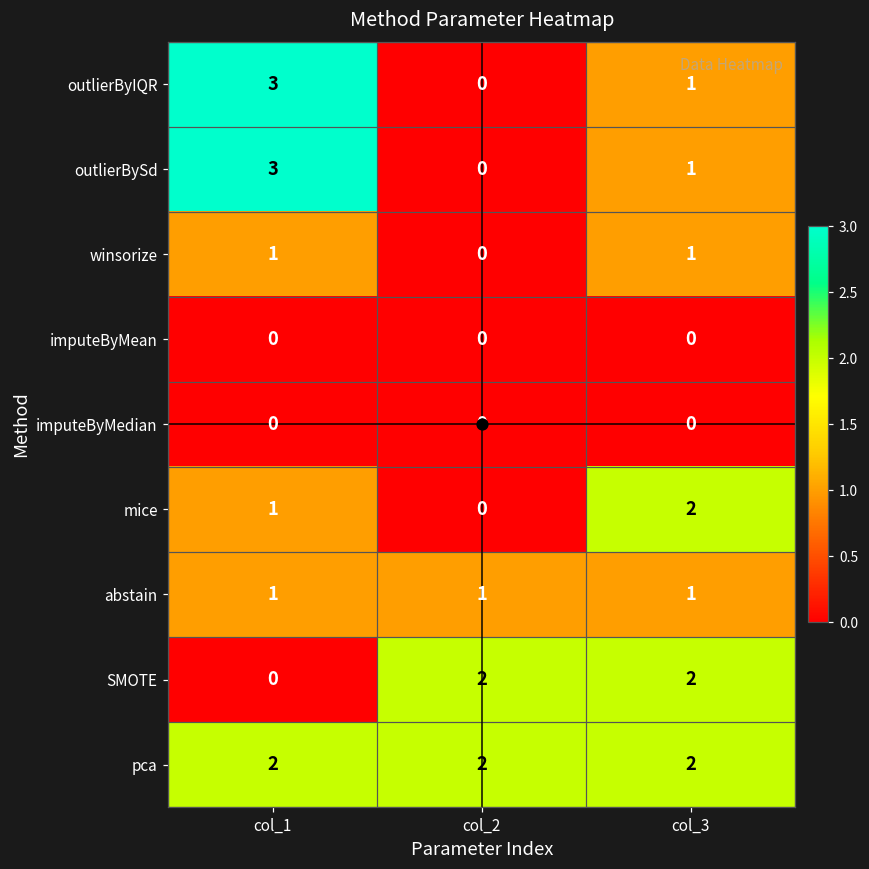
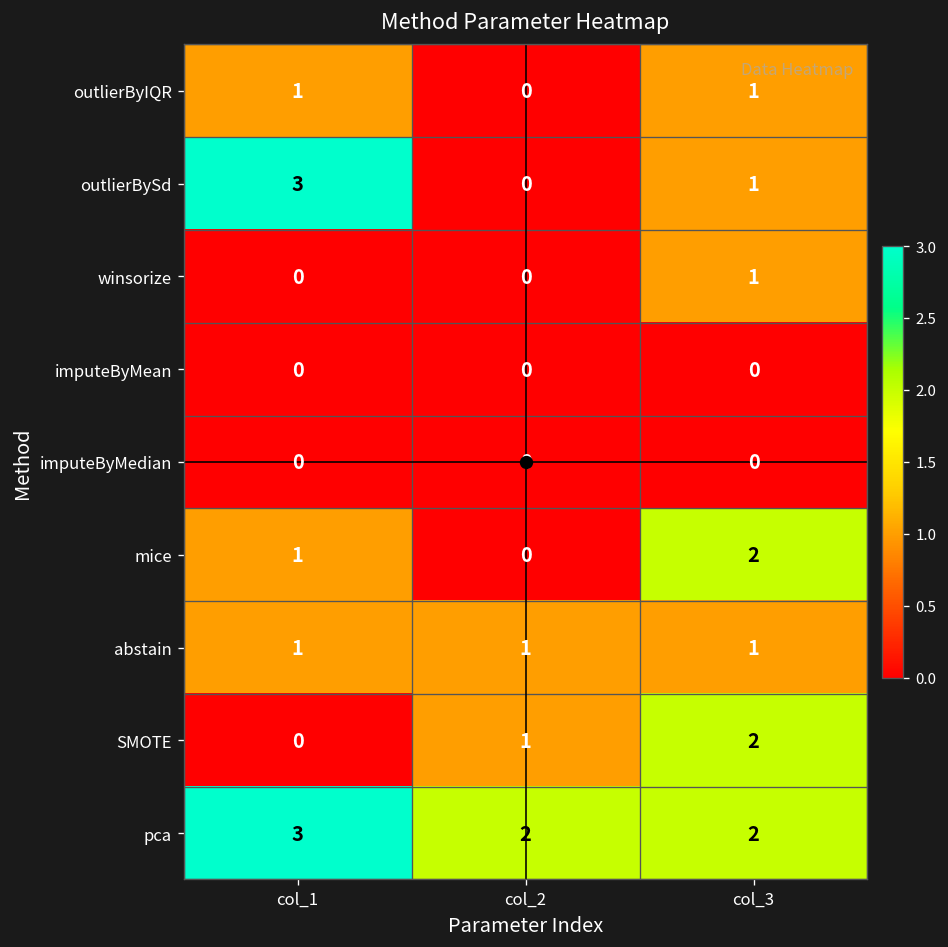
  {
    "outlierByIQR": {
-     "col_1": 3,
+     "col_1": 1,
      "col_2": 0
    },
    "outlierBySd": {
      "col_1": 3,
      "col_2": 0,
      "col_3": 1
    },
    "winsorize": {
-     "col_1": 1,
+     "col_1": 0,
      "col_2": 0,
      "col_3": 1
    },
    "imputeByMean": {
      "col_1": 0,
      "col_2": 0,
      "col_3": 0
    },
    "imputeByMedian": {
      "col_1": 0,
      "col_3": 0
    },
    "mice": {
      "col_1": 1,
      "col_2": 0,
      "col_3": 2
    },
    "abstain": {
      "col_1": 1,
      "col_2": 1,
      "col_3": 1
    },
    "SMOTE": {
      "col_1": 0,
-     "col_2": 2,
+     "col_2": 1,
      "col_3": 2
    },
    "pca": {
-     "col_1": 2,
+     "col_1": 3,
      "col_2": 2,
      "col_3": 2
    }
  }
